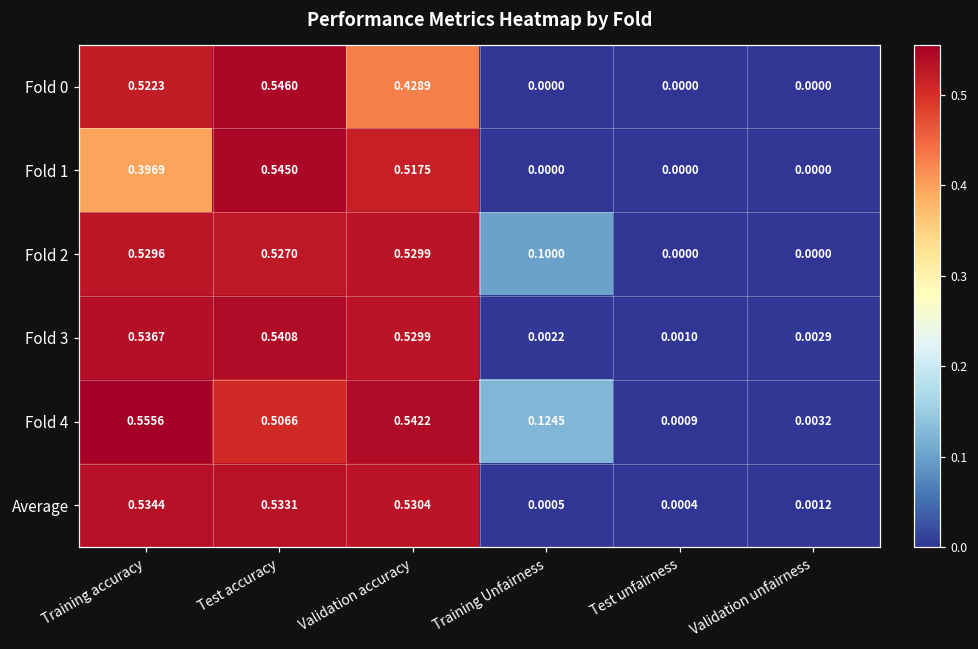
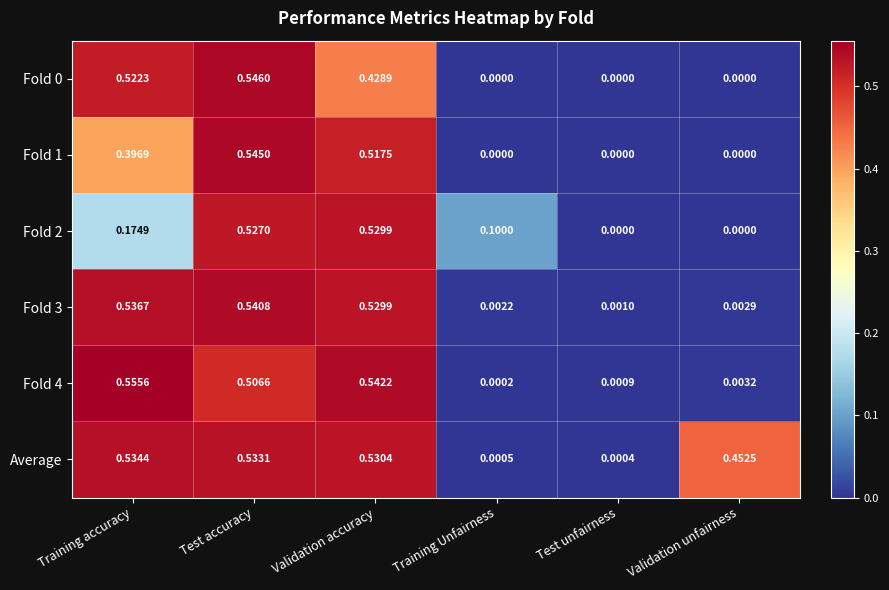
  {
    "Fold 0": {
      "Training accuracy": 0.5223,
      "Test accuracy": 0.5460,
      "Validation accuracy": 0.4289,
      "Training Unfairness": 0.0000,
      "Test unfairness": 0.0000,
      "Validation unfairness": 0.0000
    },
    "Fold 1": {
      "Training accuracy": 0.3969,
      "Test accuracy": 0.5450,
      "Validation accuracy": 0.5175,
      "Training Unfairness": 0.0000,
      "Test unfairness": 0.0000,
      "Validation unfairness": 0.0000
    },
    "Fold 2": {
-     "Training accuracy": 0.5296,
+     "Training accuracy": 0.1749,
      "Test accuracy": 0.5270,
      "Validation accuracy": 0.5299,
      "Training Unfairness": 0.1000,
      "Test unfairness": 0.0000,
      "Validation unfairness": 0.0000
    },
    "Fold 3": {
      "Training accuracy": 0.5367,
      "Test accuracy": 0.5408,
      "Validation accuracy": 0.5299,
      "Training Unfairness": 0.0022,
      "Test unfairness": 0.0010,
      "Validation unfairness": 0.0029
    },
    "Fold 4": {
      "Training accuracy": 0.5556,
      "Test accuracy": 0.5066,
      "Validation accuracy": 0.5422,
-     "Training Unfairness": 0.1245,
+     "Training Unfairness": 0.0002,
      "Test unfairness": 0.0009,
      "Validation unfairness": 0.0032
    },
    "Average": {
      "Training accuracy": 0.5344,
      "Test accuracy": 0.5331,
      "Validation accuracy": 0.5304,
      "Training Unfairness": 0.0005,
      "Test unfairness": 0.0004,
-     "Validation unfairness": 0.0012
+     "Validation unfairness": 0.4525
    }
  }
